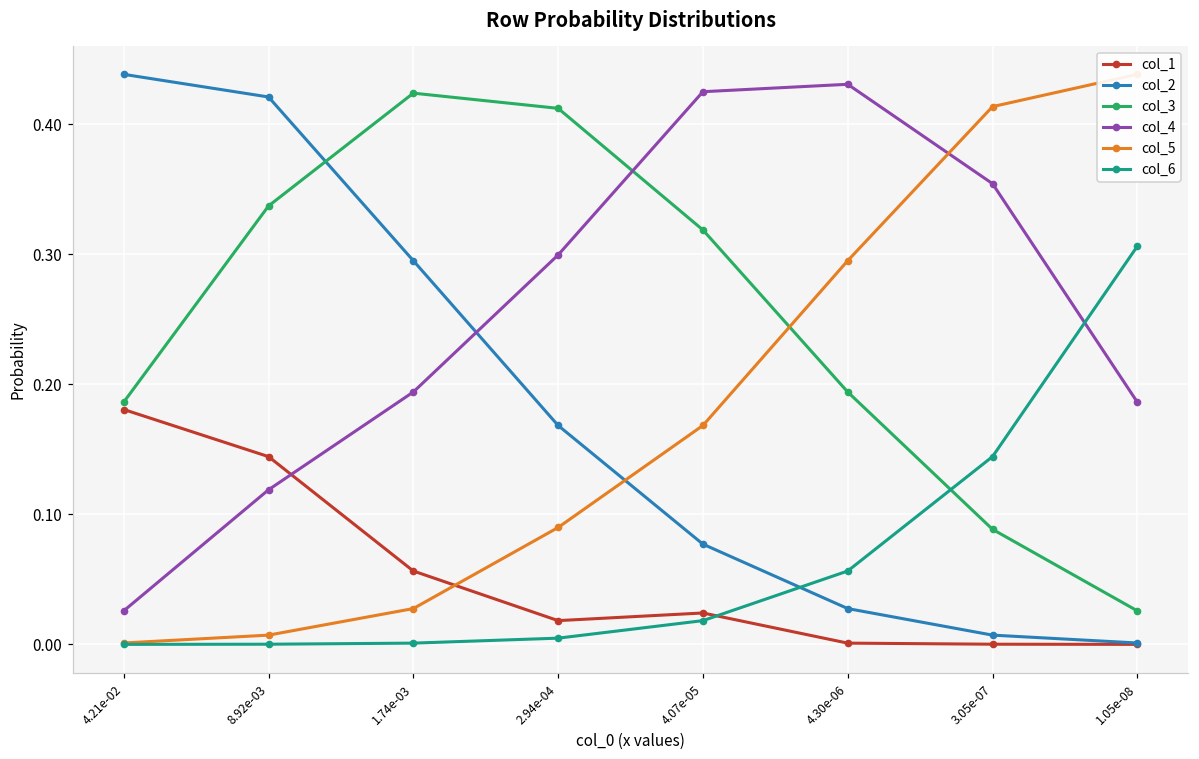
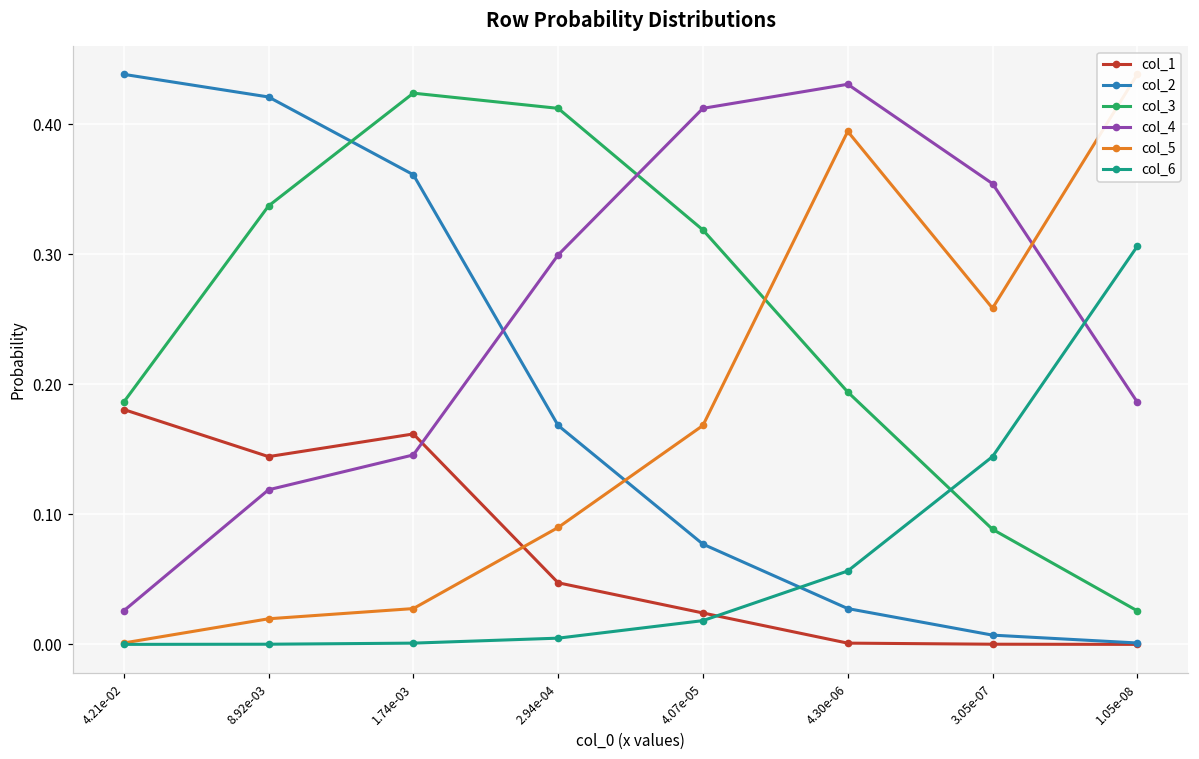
  {
    "col_1": {
      "4.21e-02": 0.181,
      "8.92e-03": 0.144,
-     "1.74e-03": 0.056,
-     "2.94e-04": 0.018,
+     "1.74e-03": 0.162,
+     "2.94e-04": 0.047,
      "4.07e-05": 0.024,
      "4.30e-06": 0.001,
      "3.05e-07": 0.000
    },
    "col_2": {
      "4.21e-02": 0.438,
      "8.92e-03": 0.421,
-     "1.74e-03": 0.295,
+     "1.74e-03": 0.361,
      "2.94e-04": 0.168,
      "4.07e-05": 0.077,
      "4.30e-06": 0.028,
      "3.05e-07": 0.007
    },
    "col_4": {
      "4.21e-02": 0.026,
      "8.92e-03": 0.119,
-     "1.74e-03": 0.194,
+     "1.74e-03": 0.146,
      "2.94e-04": 0.300,
-     "4.07e-05": 0.425,
+     "4.07e-05": 0.412,
      "4.30e-06": 0.431,
      "3.05e-07": 0.354,
      "1.05e-08": 0.186
    },
    "col_5": {
-     "8.92e-03": 0.007,
+     "8.92e-03": 0.020,
      "1.74e-03": 0.028,
      "2.94e-04": 0.090,
      "4.07e-05": 0.168,
-     "4.30e-06": 0.295,
-     "3.05e-07": 0.414
+     "4.30e-06": 0.395,
+     "3.05e-07": 0.259
    }
  }
